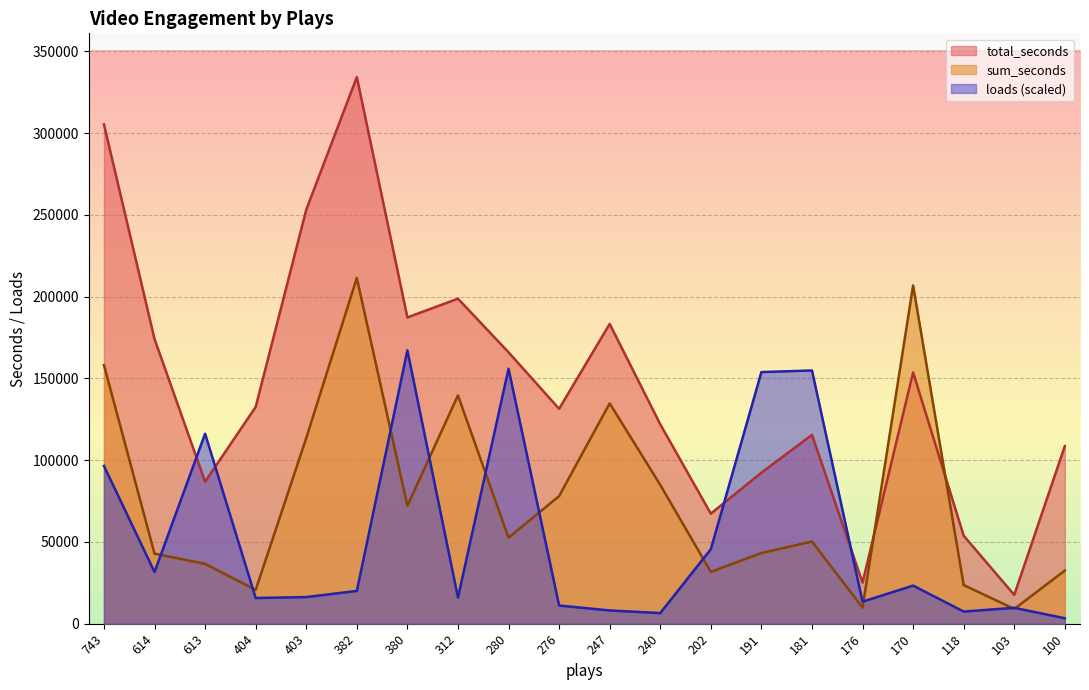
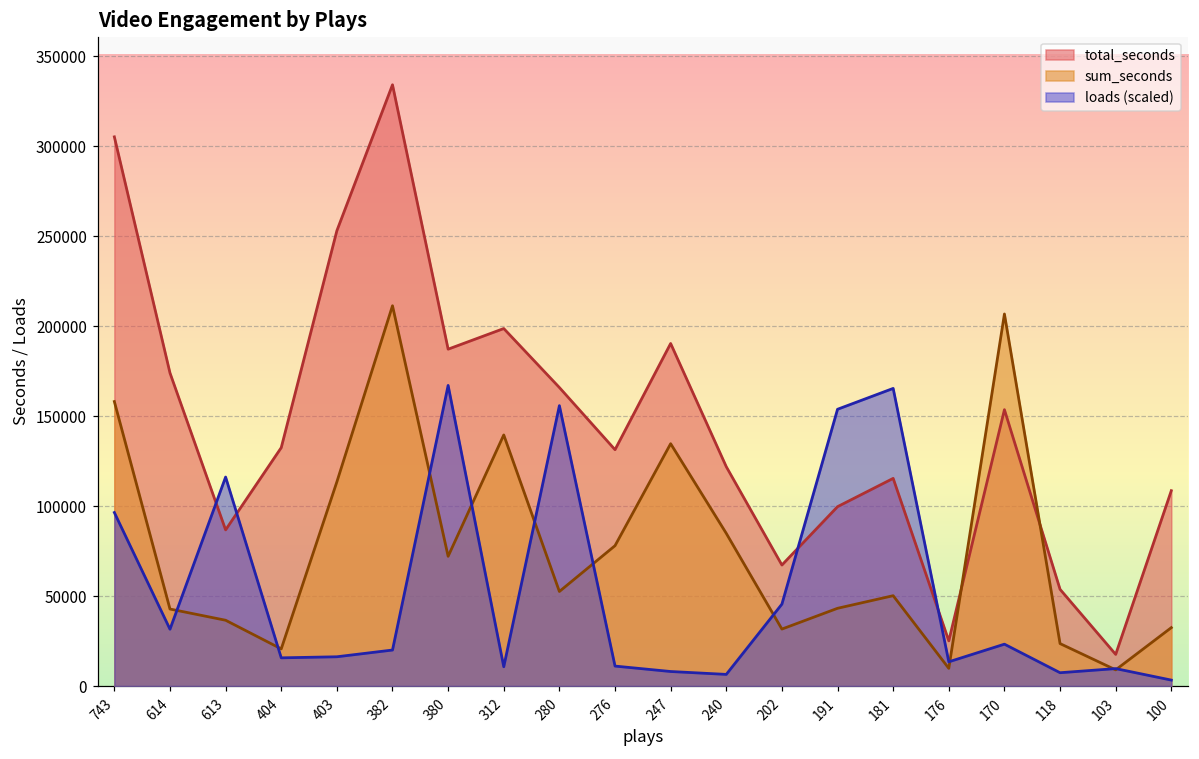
  {
    "total_seconds": {
      "743": 305000,
      "614": 174000,
      "613": 87000,
      "404": 133000,
      "403": 253000,
      "382": 334000,
      "380": 187000,
      "312": 199000,
      "280": 166000,
      "276": 131000,
-     "247": 183000,
+     "247": 190000,
      "240": 122000,
      "202": 67000,
-     "191": 92000,
+     "191": 100000,
      "181": 115000,
      "176": 25000,
      "170": 154000,
      "118": 54000,
      "103": 18000,
      "100": 109000
    },
    "sum_seconds": {
      "743": 158000,
      "614": 43000,
      "613": 37000,
      "404": 21000,
      "403": 113000,
      "382": 211000,
      "380": 72000,
      "312": 140000,
      "280": 53000,
      "276": 78000,
      "247": 135000,
      "240": 85000,
      "202": 32000,
      "191": 43000,
      "181": 50000,
      "176": 10000,
      "170": 207000,
      "118": 24000,
      "100": 32000
    },
    "loads (scaled)": {
      "743": 96000,
      "614": 32000,
      "613": 116000,
      "404": 16000,
      "403": 16000,
      "382": 20000,
      "380": 167000,
-     "312": 16000,
+     "312": 11000,
      "280": 156000,
      "276": 11000,
      "247": 8000,
      "240": 6000,
      "202": 46000,
      "191": 154000,
-     "181": 155000,
+     "181": 165000,
      "176": 13000,
      "170": 23000,
      "118": 7000,
      "100": 3000
    }
  }
